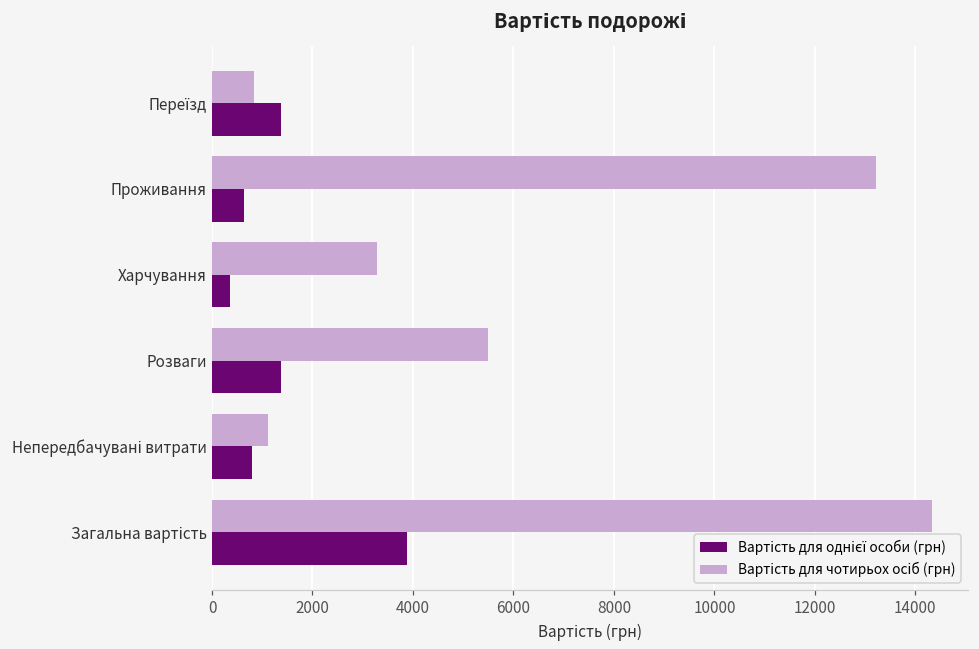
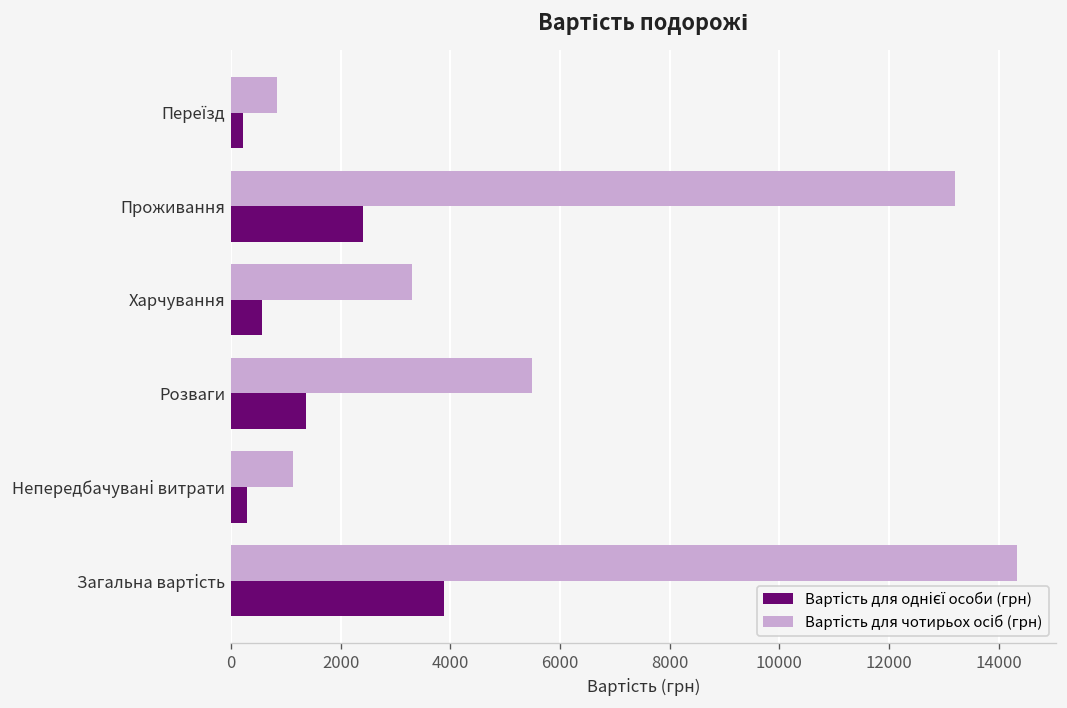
  {
    "Вартість для однієї особи (грн)": {
-     "Переїзд": 1400,
-     "Проживання": 600,
-     "Харчування": 400,
+     "Переїзд": 200,
+     "Проживання": 2400,
+     "Харчування": 600,
      "Розваги": 1400,
-     "Непередбачувані витрати": 800,
+     "Непередбачувані витрати": 300,
      "Загальна вартість": 3900
    },
    "Вартість для чотирьох осіб (грн)": {
      "Переїзд": 800,
      "Проживання": 13200,
      "Харчування": 3300,
      "Розваги": 5500,
      "Непередбачувані витрати": 1100,
      "Загальна вартість": 14300
    }
  }
